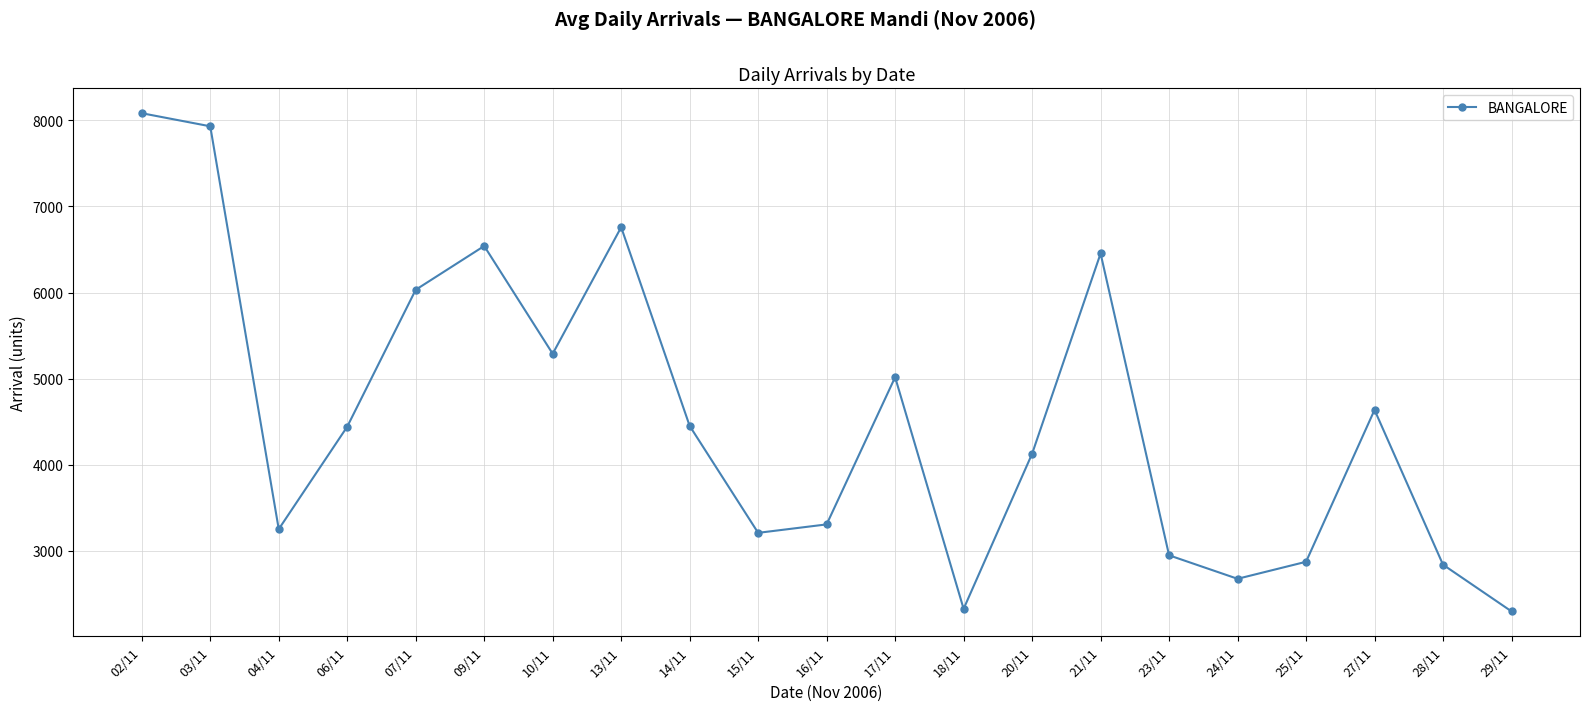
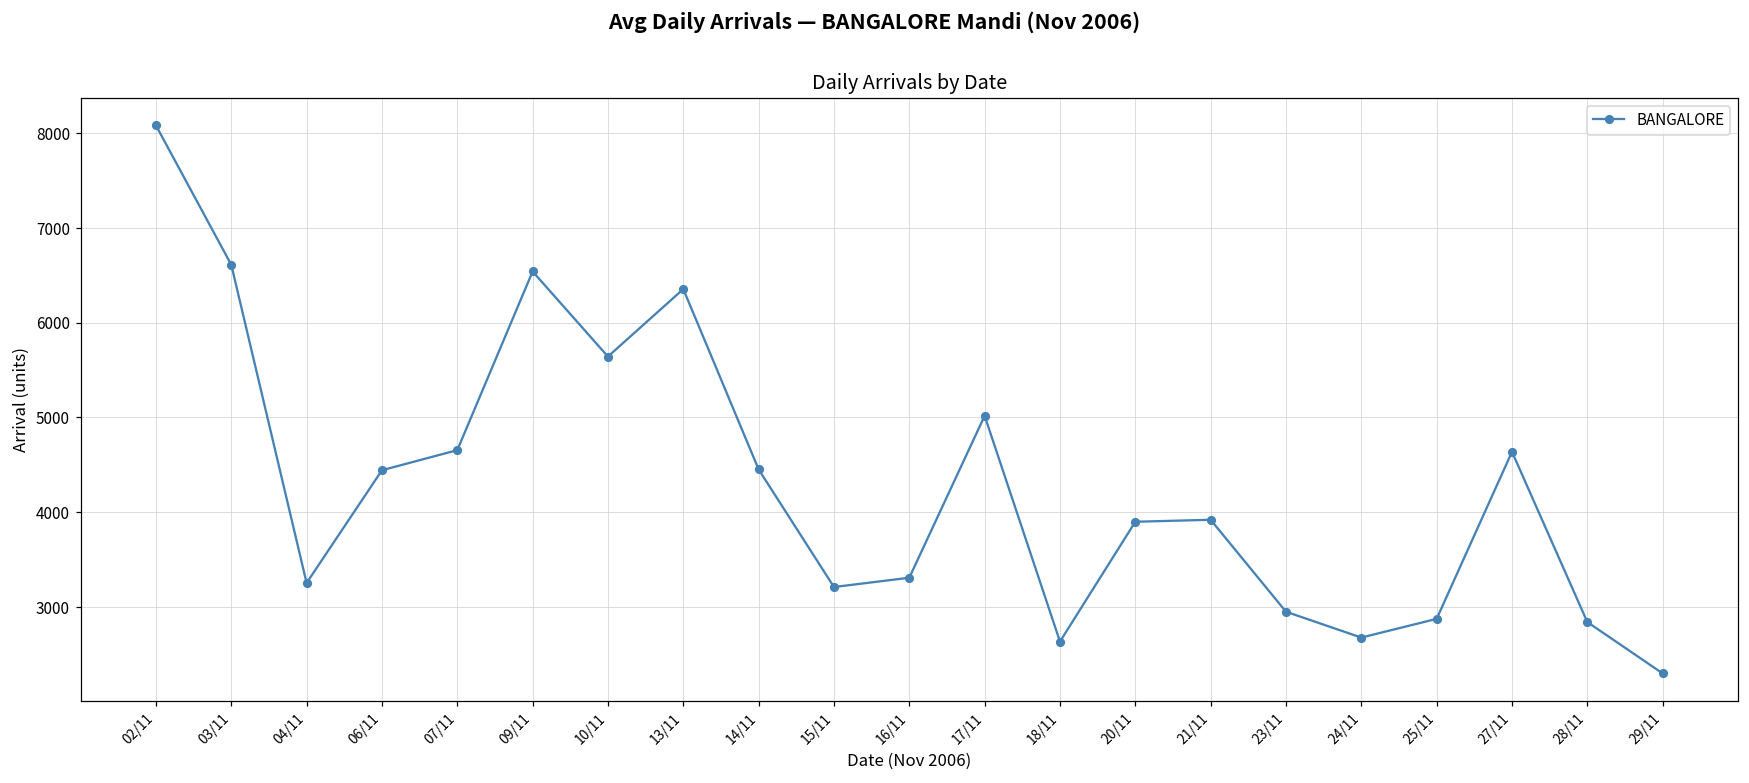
  {
    "02/11": 8100,
-   "03/11": 7900,
+   "03/11": 6600,
    "04/11": 3300,
    "06/11": 4400,
-   "07/11": 6000,
+   "07/11": 4700,
    "09/11": 6500,
-   "10/11": 5300,
-   "13/11": 6800,
+   "10/11": 5600,
+   "13/11": 6400,
    "14/11": 4500,
    "15/11": 3200,
    "16/11": 3300,
    "17/11": 5000,
-   "18/11": 2300,
-   "20/11": 4100,
-   "21/11": 6500,
+   "18/11": 2600,
+   "20/11": 3900,
+   "21/11": 3900,
    "23/11": 2900,
    "24/11": 2700,
    "25/11": 2900,
    "27/11": 4600,
    "28/11": 2800,
    "29/11": 2300
  }
